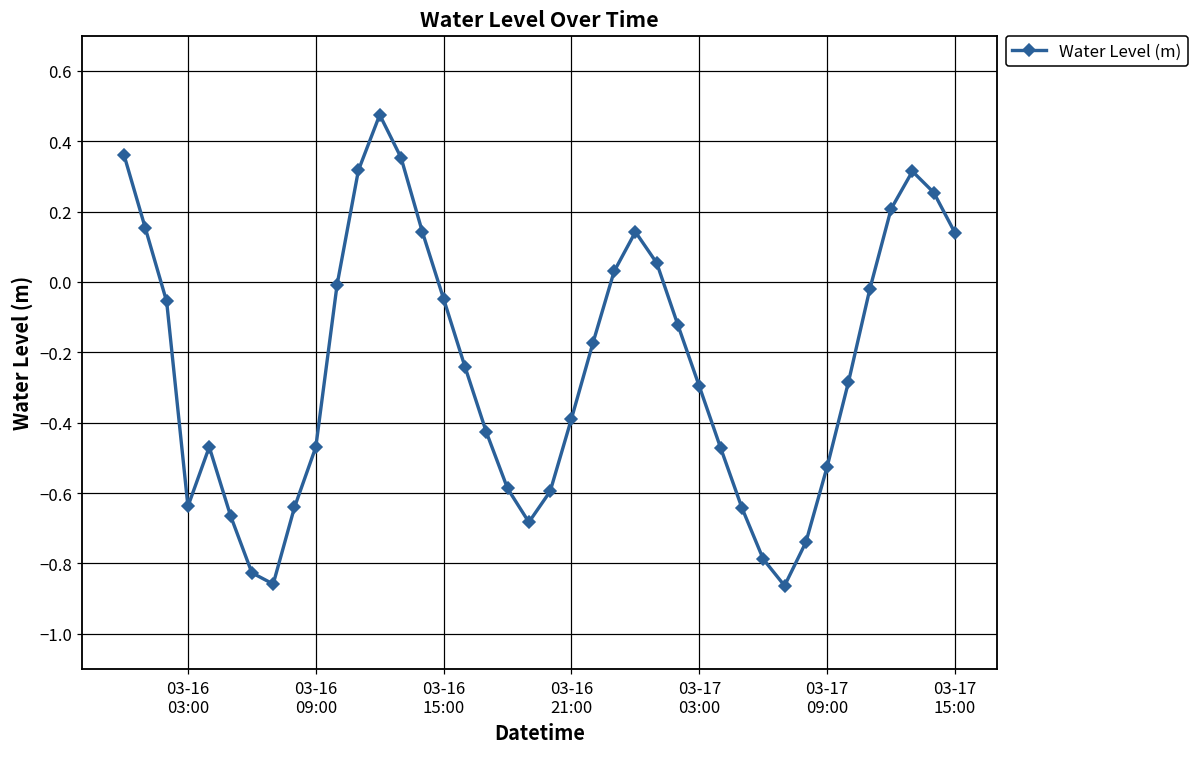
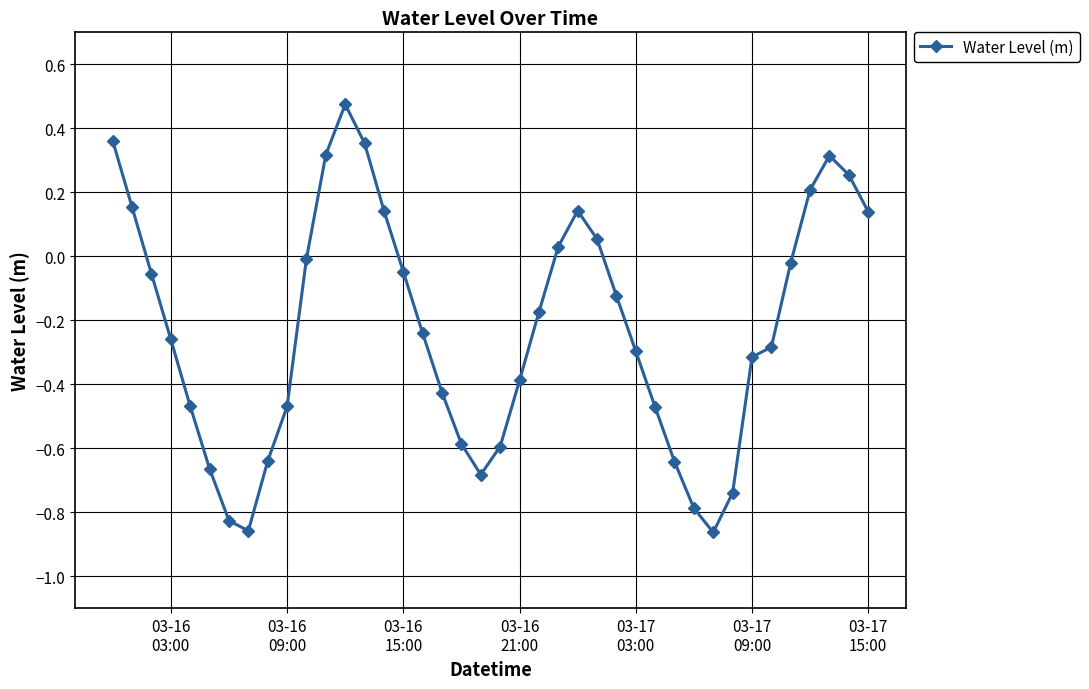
  {
-   "03-16 03:00": -0.64,
+   "03-16 03:00": -0.26,
    "03-16 09:00": -0.47,
    "03-16 15:00": -0.05,
    "03-16 21:00": -0.39,
    "03-17 03:00": -0.30,
-   "03-17 09:00": -0.52,
+   "03-17 09:00": -0.31,
    "03-17 15:00": 0.14
  }
